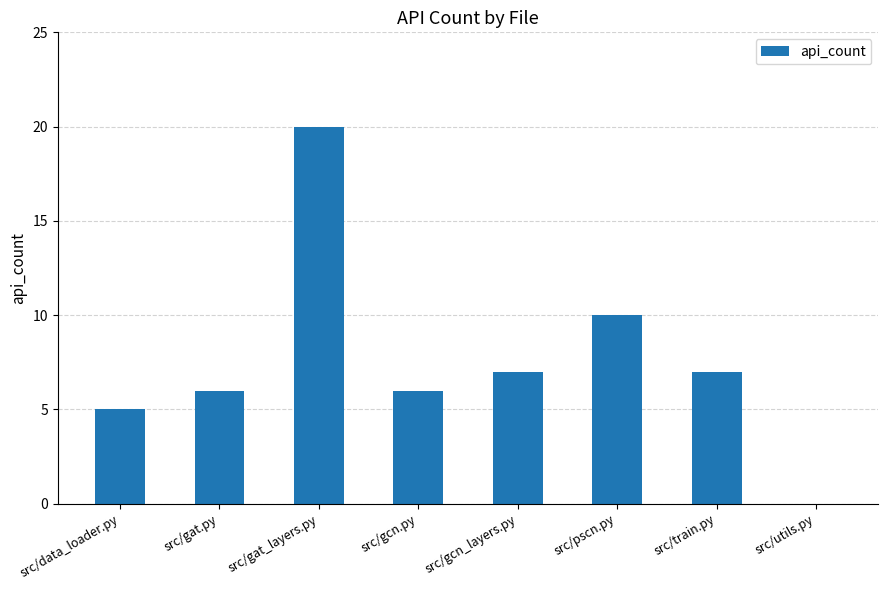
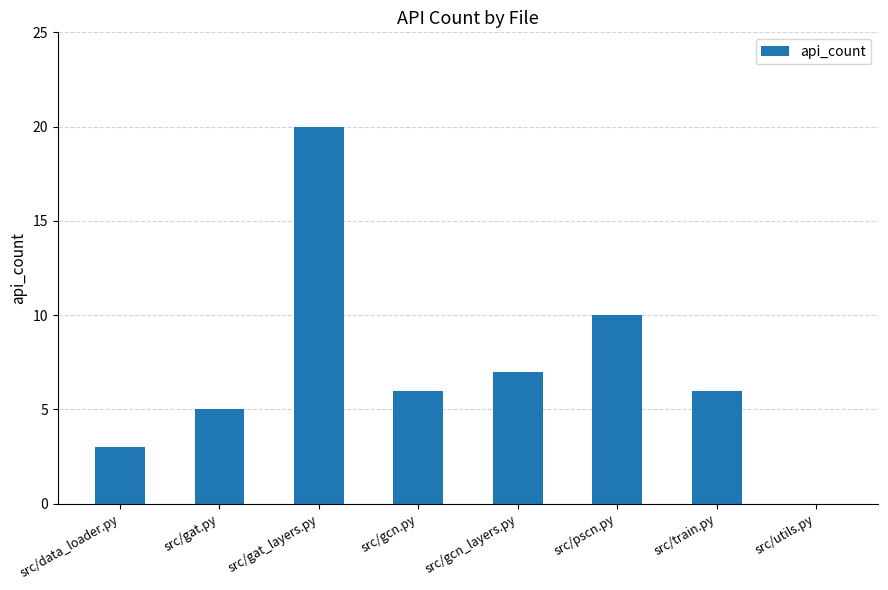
  {
-   "src/data_loader.py": 5,
-   "src/gat.py": 6,
+   "src/data_loader.py": 3,
+   "src/gat.py": 5,
    "src/gat_layers.py": 20,
    "src/gcn.py": 6,
    "src/gcn_layers.py": 7,
    "src/pscn.py": 10,
-   "src/train.py": 7,
+   "src/train.py": 6,
    "src/utils.py": 0
  }
